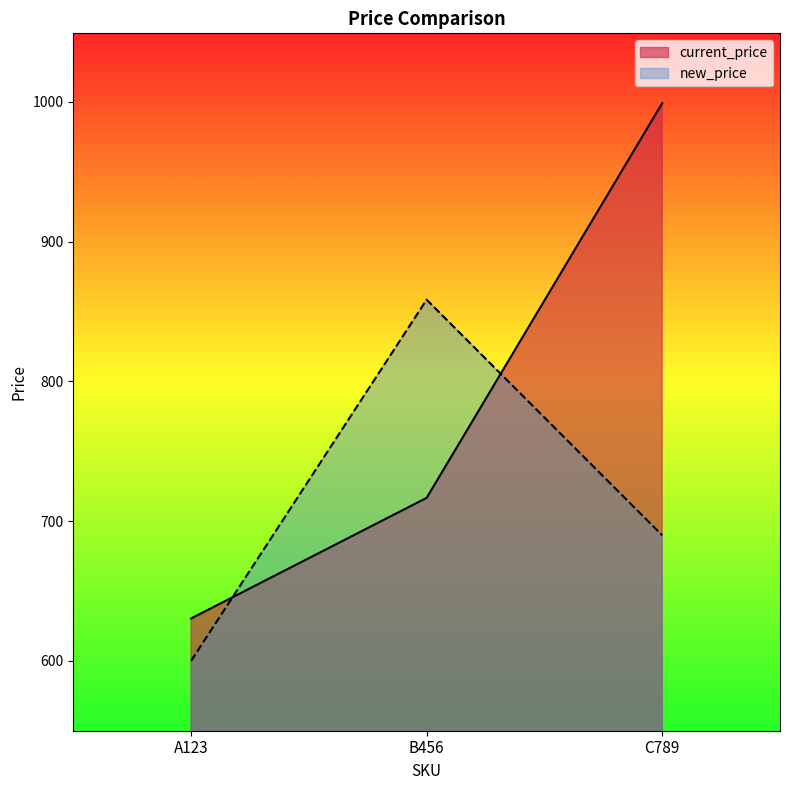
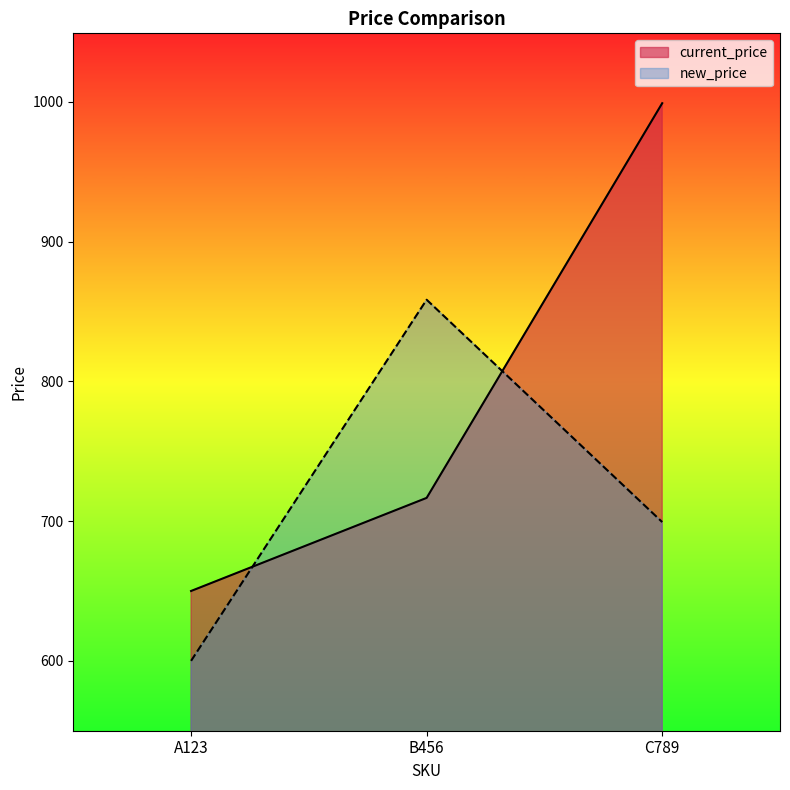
  {
    "current_price": {
-     "A123": 630,
+     "A123": 650,
      "B456": 717,
      "C789": 999
    },
    "new_price": {
      "A123": 600,
      "B456": 858,
-     "C789": 690
+     "C789": 699
    }
  }
